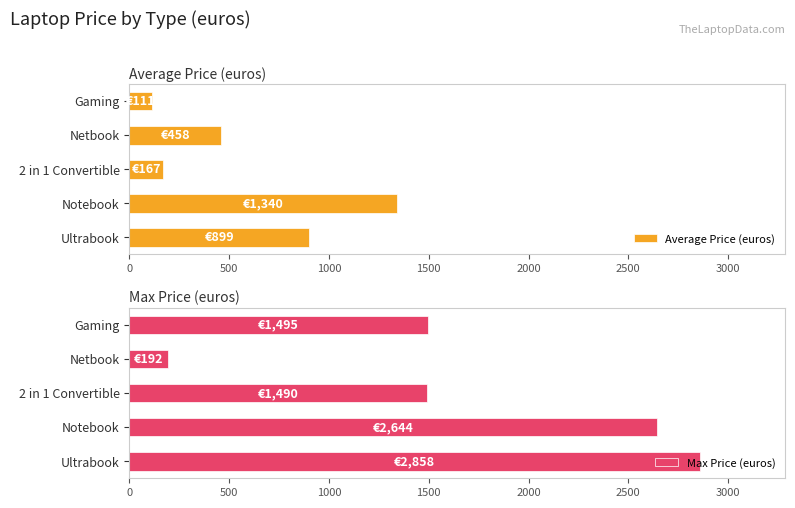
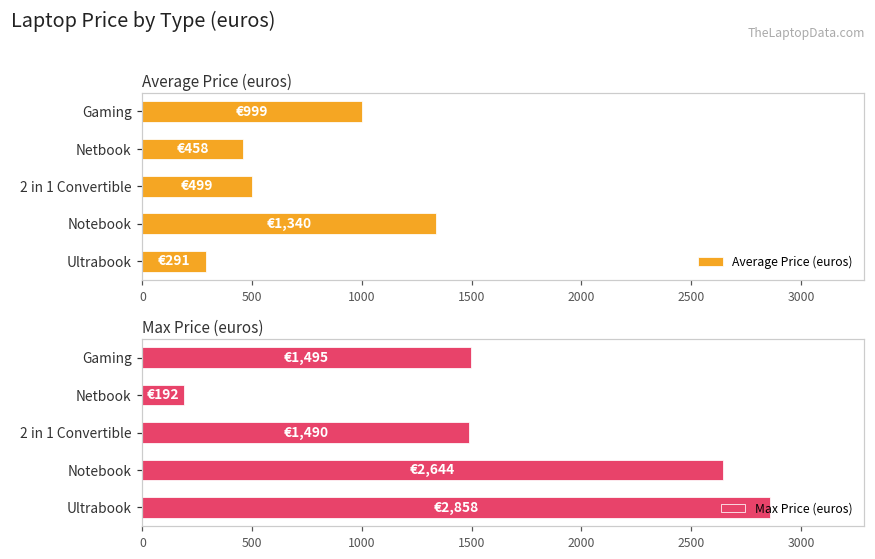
  {
    "Average Price (euros)": {
-     "Gaming": "€111",
+     "Gaming": "€999",
      "Netbook": "€458",
-     "2 in 1 Convertible": "€167",
+     "2 in 1 Convertible": "€499",
      "Notebook": "€1,340",
-     "Ultrabook": "€899"
+     "Ultrabook": "€291"
    },
    "Max Price (euros)": {
      "Gaming": "€1,495",
      "Netbook": "€192",
      "2 in 1 Convertible": "€1,490",
      "Notebook": "€2,644"
    }
  }
